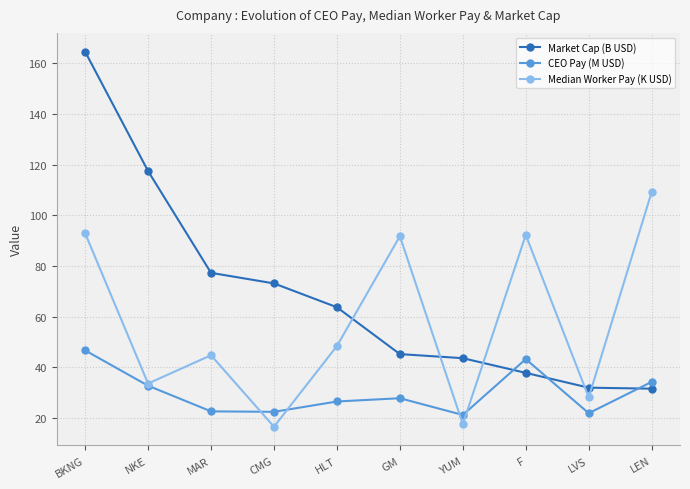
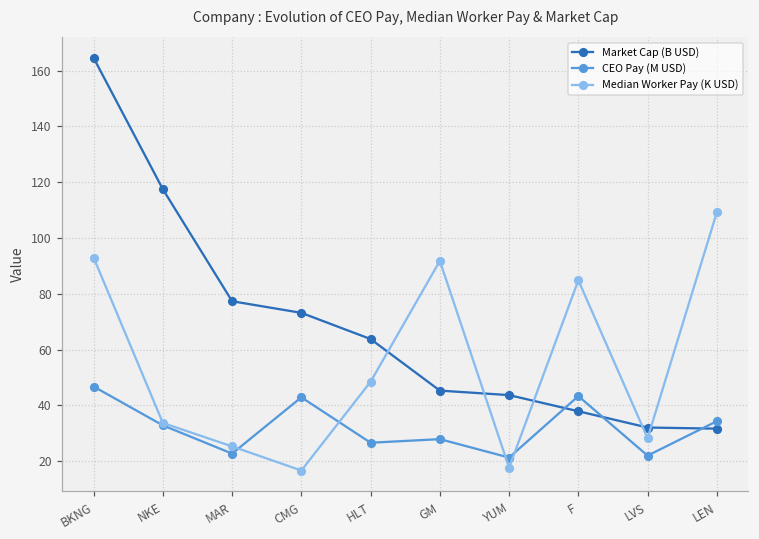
  {
    "Market Cap (B USD)": {
      "BKNG": 165,
      "NKE": 117,
      "MAR": 77,
      "CMG": 73,
      "HLT": 64,
      "GM": 45,
      "YUM": 44,
      "F": 38,
      "LVS": 32,
      "LEN": 32
    },
    "CEO Pay (M USD)": {
      "BKNG": 47,
      "MAR": 23,
-     "CMG": 22,
+     "CMG": 43,
      "HLT": 27,
      "GM": 28,
      "YUM": 21,
      "F": 43,
      "LVS": 22,
      "LEN": 34
    },
    "Median Worker Pay (K USD)": {
      "BKNG": 93,
-     "MAR": 45,
+     "MAR": 25,
      "CMG": 17,
      "HLT": 48,
      "GM": 92,
      "YUM": 18,
-     "F": 92,
+     "F": 85,
      "LVS": 28,
      "LEN": 109
    }
  }
